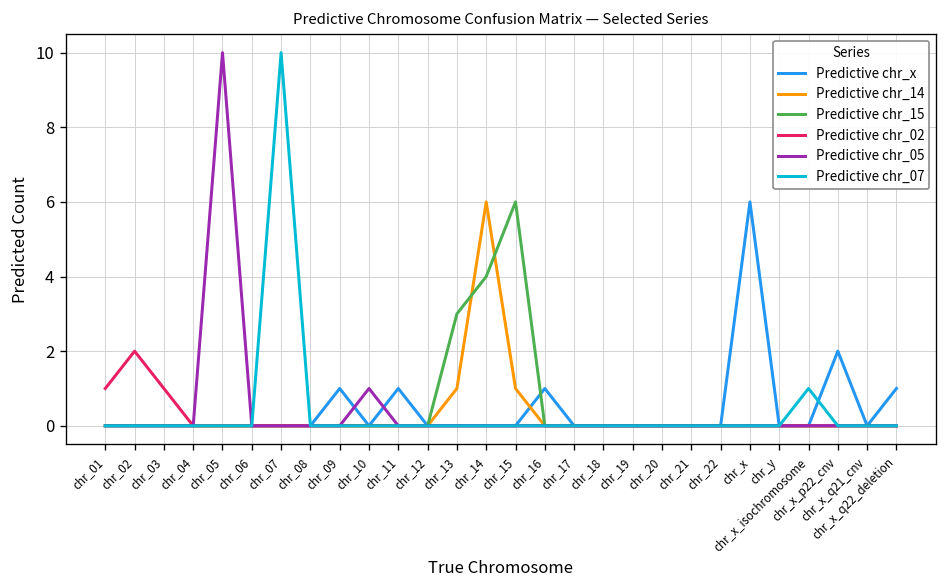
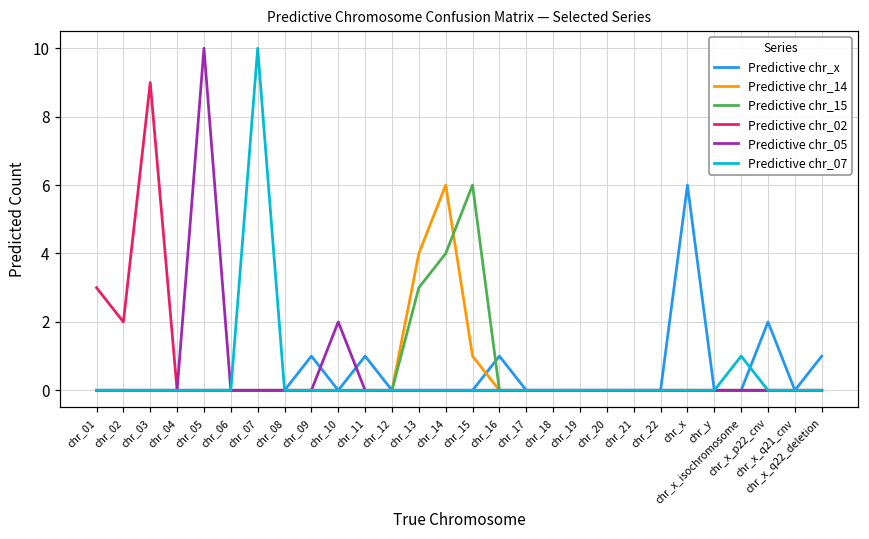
  {
    "Predictive chr_14": {
-     "chr_13": 1,
+     "chr_13": 4,
      "chr_14": 6,
      "chr_15": 1
    },
    "Predictive chr_15": {
      "chr_13": 3,
      "chr_14": 4,
      "chr_15": 6
    },
    "Predictive chr_02": {
-     "chr_01": 1,
+     "chr_01": 3,
      "chr_02": 2,
-     "chr_03": 1
+     "chr_03": 9
    },
    "Predictive chr_05": {
      "chr_05": 10,
-     "chr_10": 1
+     "chr_10": 2
    }
  }
